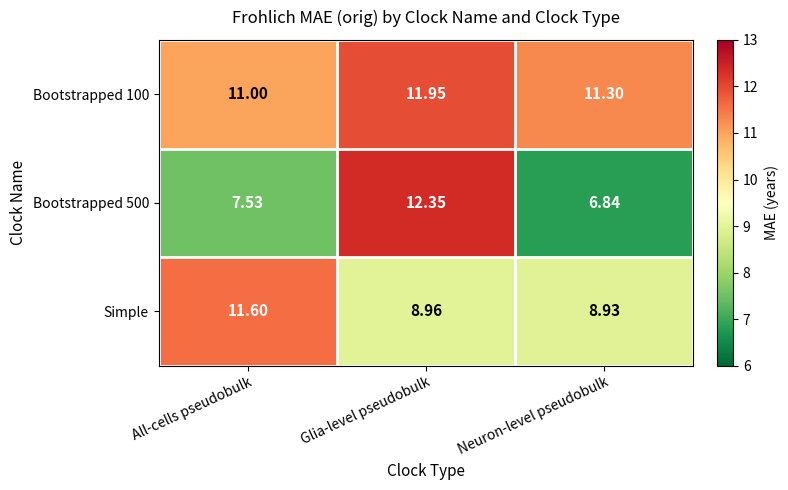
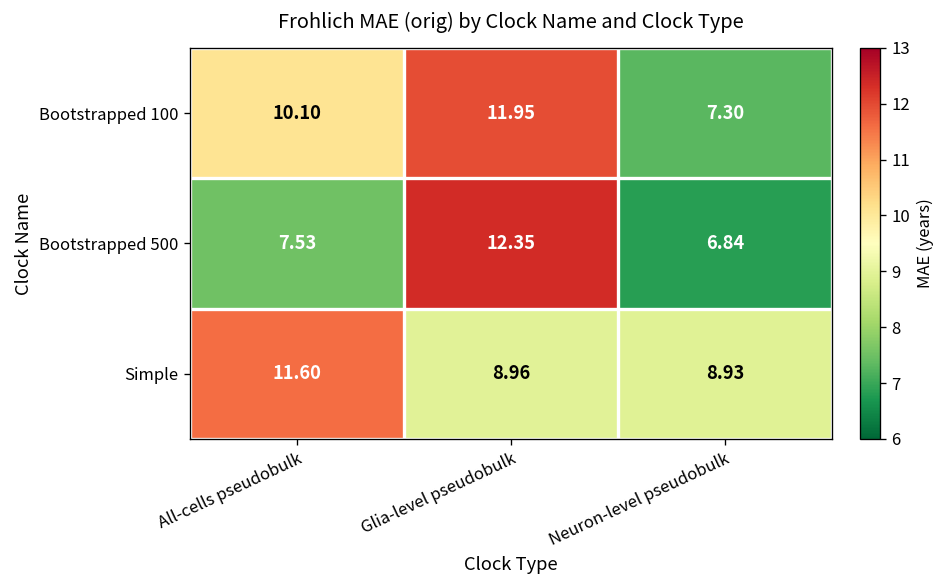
  {
    "Bootstrapped 100": {
-     "All-cells pseudobulk": 11.00,
+     "All-cells pseudobulk": 10.10,
      "Glia-level pseudobulk": 11.95,
-     "Neuron-level pseudobulk": 11.30
+     "Neuron-level pseudobulk": 7.30
    },
    "Bootstrapped 500": {
      "All-cells pseudobulk": 7.53,
      "Glia-level pseudobulk": 12.35,
      "Neuron-level pseudobulk": 6.84
    },
    "Simple": {
      "All-cells pseudobulk": 11.60,
      "Glia-level pseudobulk": 8.96,
      "Neuron-level pseudobulk": 8.93
    }
  }
